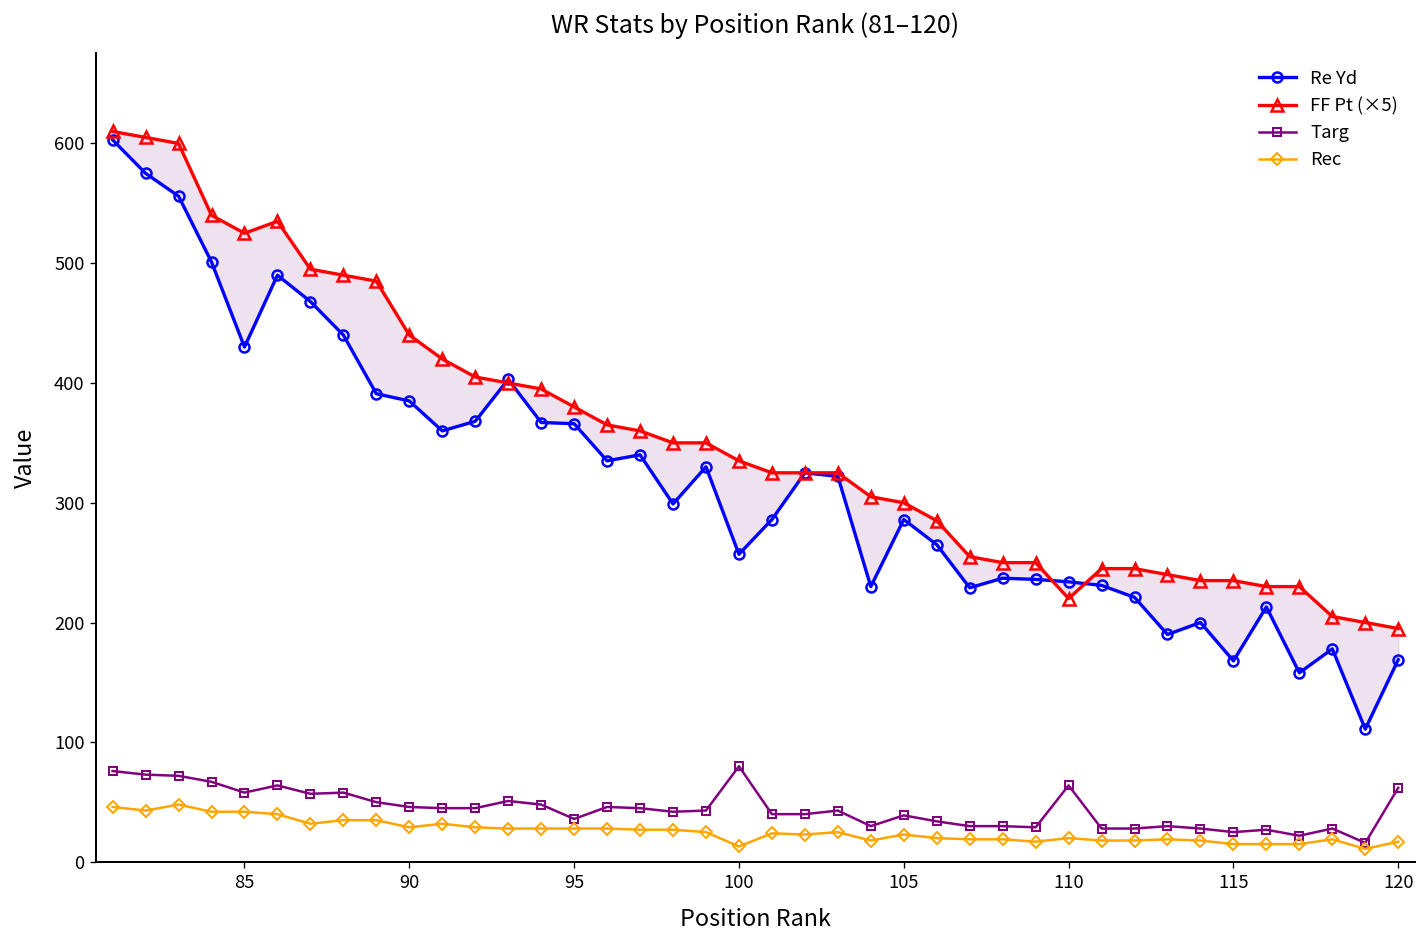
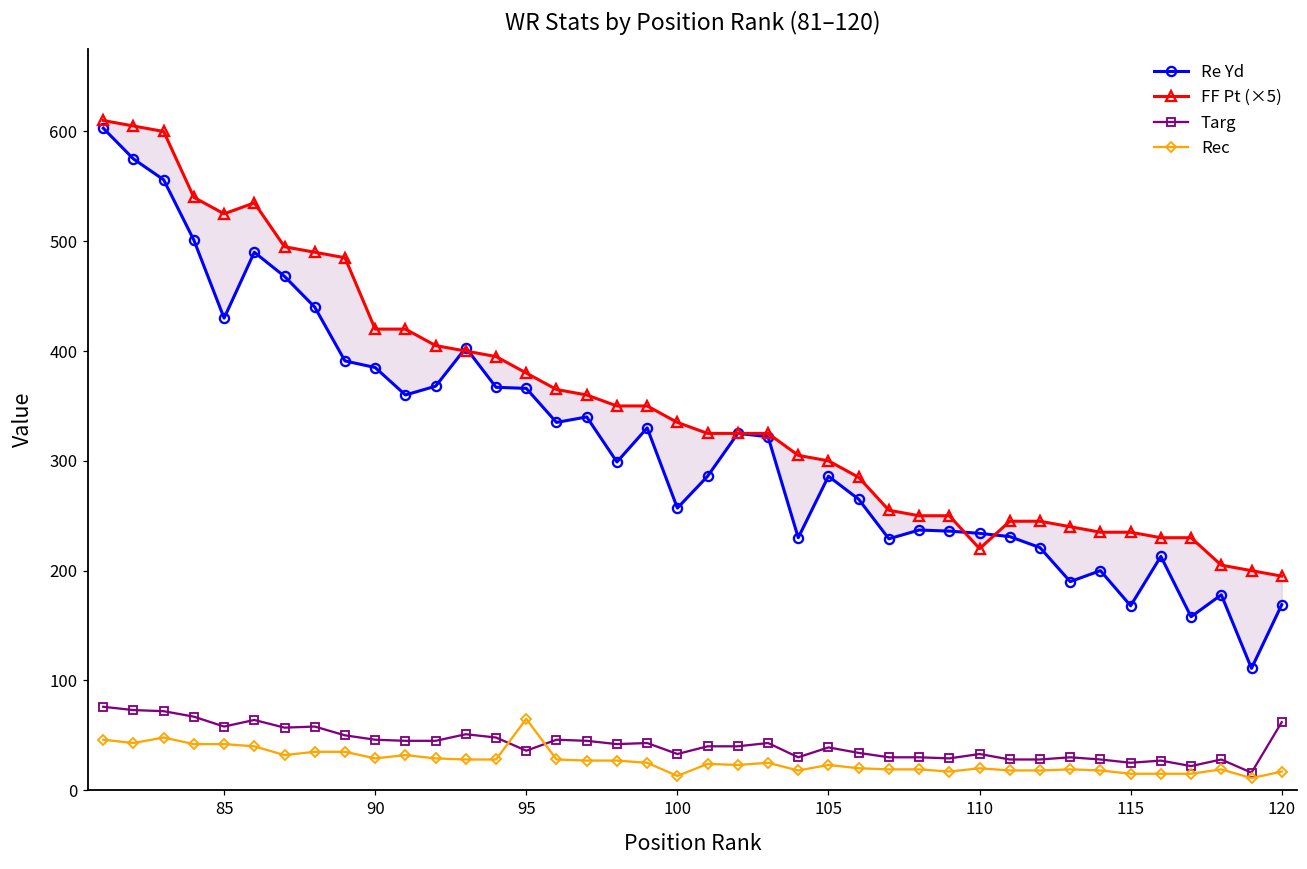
  {
    "Re Yd": {
      "85": 430,
      "90": 390,
      "95": 370,
      "100": 260,
      "105": 290,
      "115": 170,
      "120": 170
    },
    "FF Pt (×5)": {
-     "90": 440,
+     "90": 420,
      "110": 220
    },
    "Targ": {
      "85": 60,
      "90": 50,
      "95": 40,
-     "100": 80,
+     "100": 30,
      "105": 40,
-     "110": 60,
+     "110": 30,
      "115": 30,
      "120": 60
    },
    "Rec": {
      "85": 40,
      "90": 30,
-     "95": 30,
+     "95": 70,
      "100": 10,
      "105": 20,
      "110": 20,
      "115": 20,
      "120": 20
    }
  }
